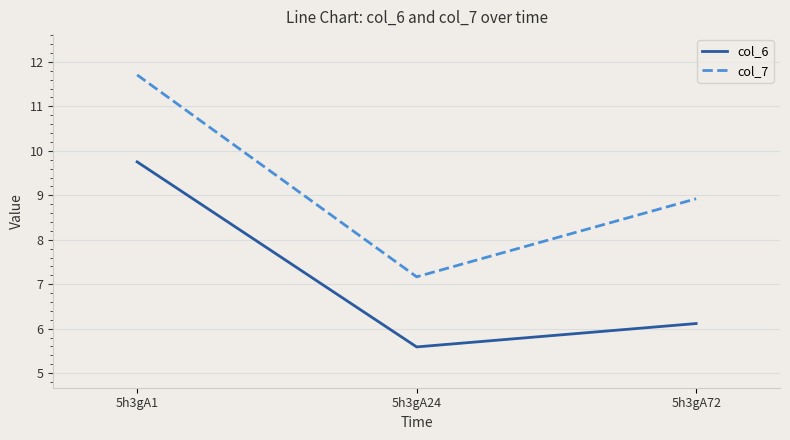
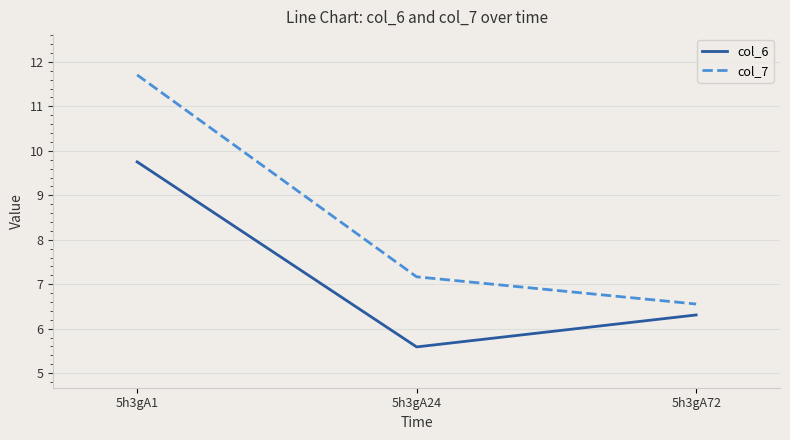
  {
    "col_6": {
      "5h3gA1": 9.8,
      "5h3gA24": 5.6,
-     "5h3gA72": 6.1
+     "5h3gA72": 6.3
    },
    "col_7": {
      "5h3gA1": 11.7,
      "5h3gA24": 7.2,
-     "5h3gA72": 8.9
+     "5h3gA72": 6.6
    }
  }
